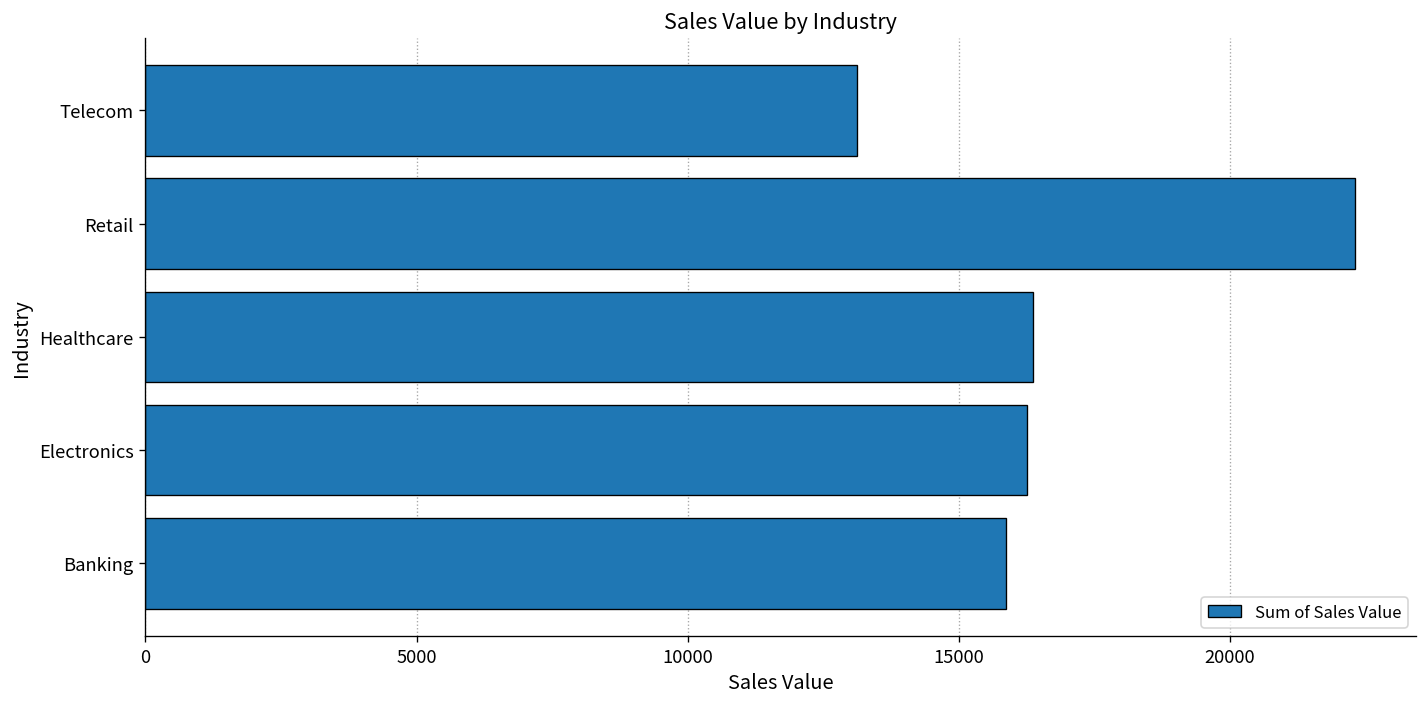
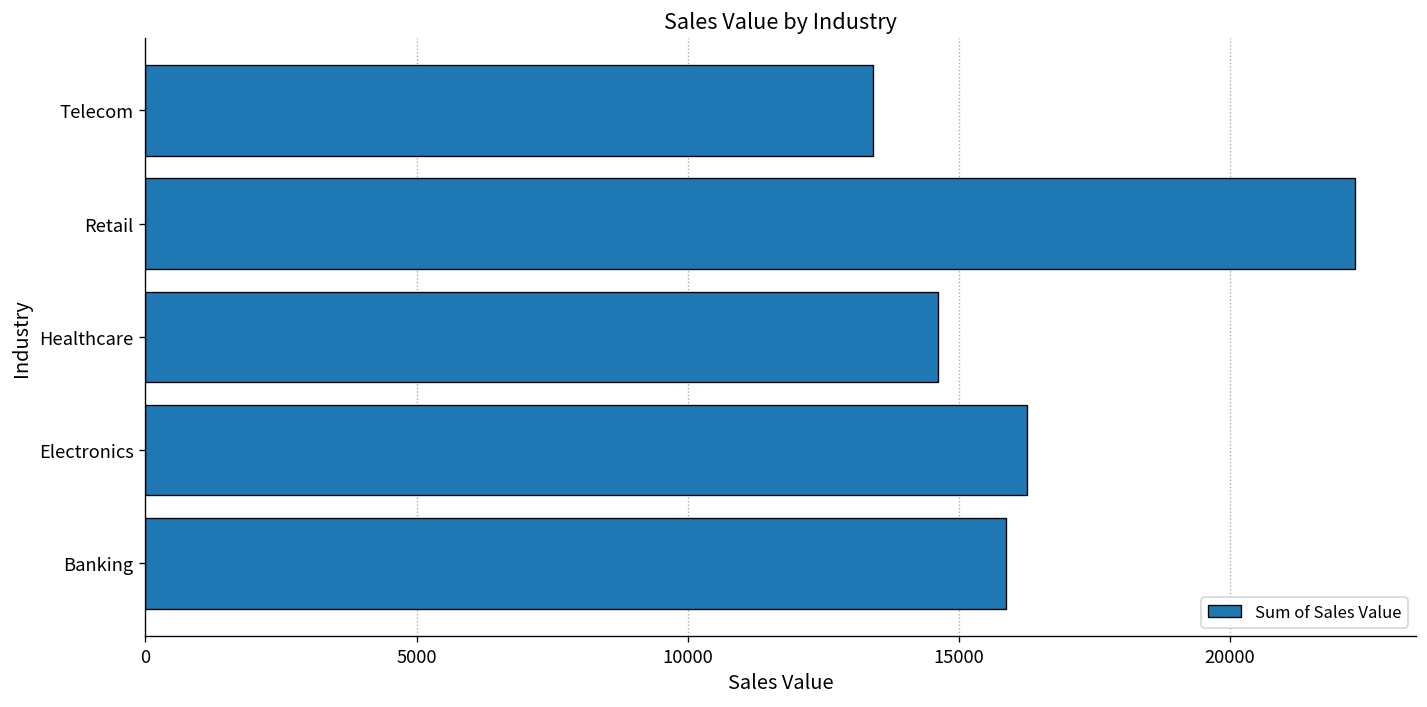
  {
-   "Telecom": 13100,
+   "Telecom": 13400,
    "Retail": 22300,
-   "Healthcare": 16400,
+   "Healthcare": 14600,
    "Electronics": 16300,
    "Banking": 15900
  }
